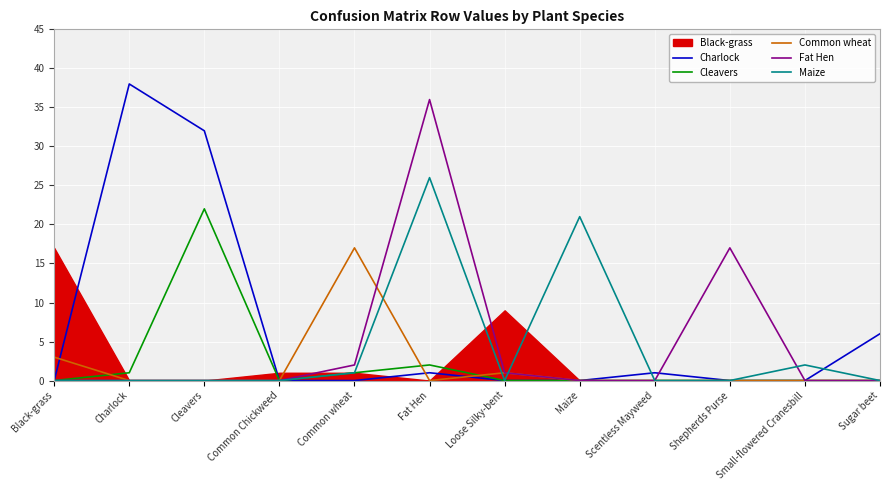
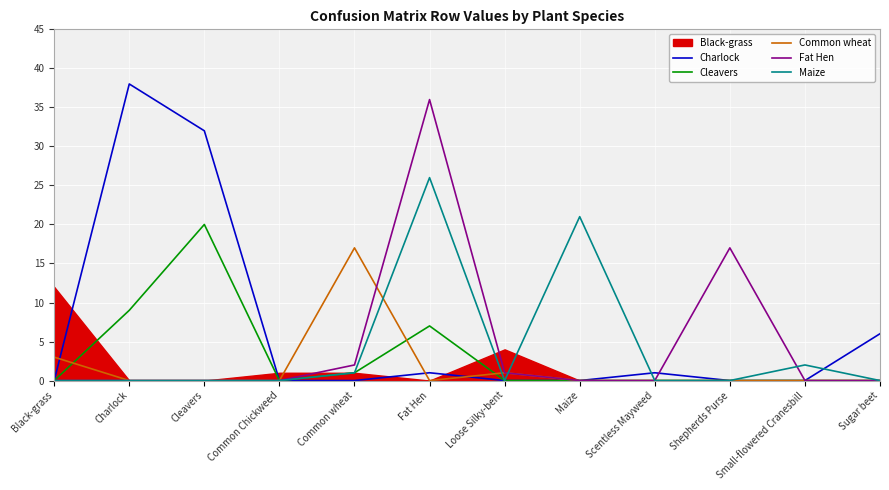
  {
    "Black-grass": {
-     "Black-grass": 17,
+     "Black-grass": 12,
      "Common Chickweed": 1,
-     "Loose Silky-bent": 9
+     "Loose Silky-bent": 4
    },
    "Charlock": {
      "Charlock": 38,
      "Cleavers": 32,
      "Common wheat": 0,
      "Fat Hen": 1,
      "Scentless Mayweed": 1,
      "Sugar beet": 6
    },
    "Cleavers": {
-     "Charlock": 1,
-     "Cleavers": 22,
-     "Fat Hen": 2
+     "Charlock": 9,
+     "Cleavers": 20,
+     "Fat Hen": 7
    },
    "Common wheat": {
      "Black-grass": 3,
      "Common wheat": 17
    },
    "Fat Hen": {
      "Common wheat": 2,
      "Fat Hen": 36,
      "Shepherds Purse": 17
    },
    "Maize": {
      "Fat Hen": 26,
      "Maize": 21,
      "Small-flowered Cranesbill": 2
    }
  }
